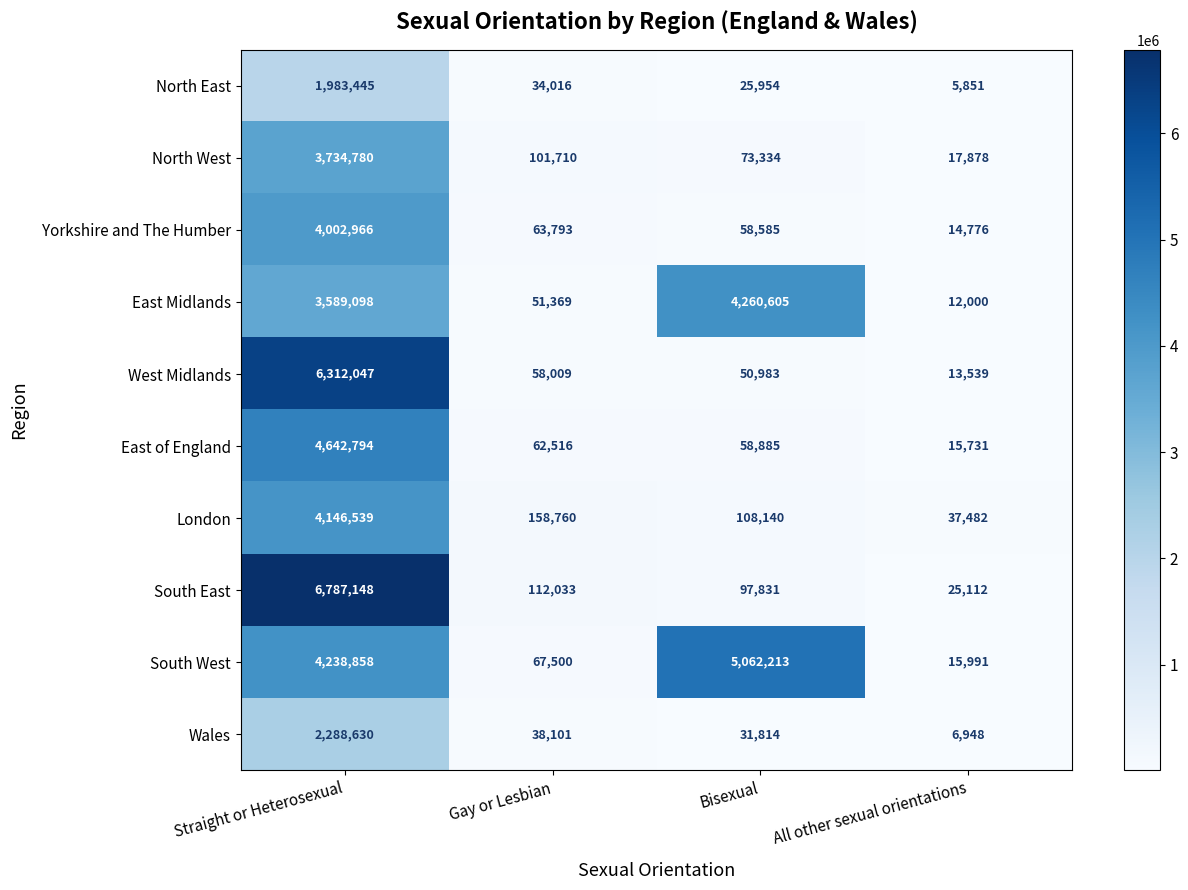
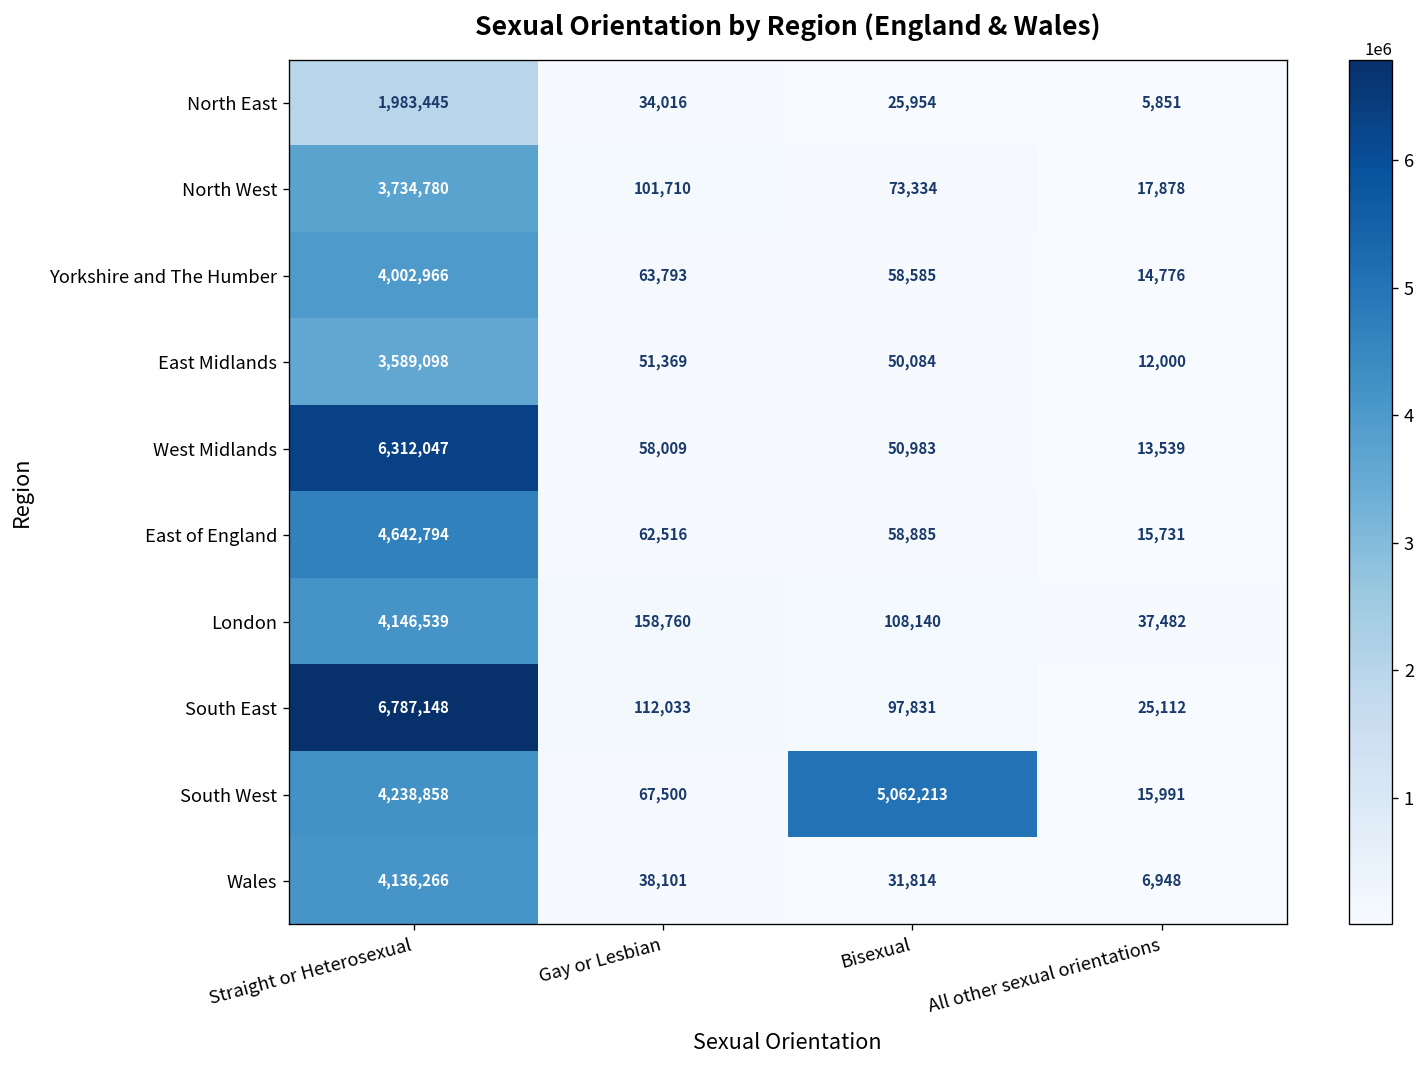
  {
    "North East": {
      "Straight or Heterosexual": "1,983,445",
      "Gay or Lesbian": "34,016",
      "Bisexual": "25,954",
      "All other sexual orientations": "5,851"
    },
    "North West": {
      "Straight or Heterosexual": "3,734,780",
      "Gay or Lesbian": "101,710",
      "Bisexual": "73,334",
      "All other sexual orientations": "17,878"
    },
    "Yorkshire and The Humber": {
      "Straight or Heterosexual": "4,002,966",
      "Gay or Lesbian": "63,793",
      "Bisexual": "58,585",
      "All other sexual orientations": "14,776"
    },
    "East Midlands": {
      "Straight or Heterosexual": "3,589,098",
      "Gay or Lesbian": "51,369",
-     "Bisexual": "4,260,605",
+     "Bisexual": "50,084",
      "All other sexual orientations": "12,000"
    },
    "West Midlands": {
      "Straight or Heterosexual": "6,312,047",
      "Gay or Lesbian": "58,009",
      "Bisexual": "50,983",
      "All other sexual orientations": "13,539"
    },
    "East of England": {
      "Straight or Heterosexual": "4,642,794",
      "Gay or Lesbian": "62,516",
      "Bisexual": "58,885",
      "All other sexual orientations": "15,731"
    },
    "London": {
      "Straight or Heterosexual": "4,146,539",
      "Gay or Lesbian": "158,760",
      "Bisexual": "108,140",
      "All other sexual orientations": "37,482"
    },
    "South East": {
      "Straight or Heterosexual": "6,787,148",
      "Gay or Lesbian": "112,033",
      "Bisexual": "97,831",
      "All other sexual orientations": "25,112"
    },
    "South West": {
      "Straight or Heterosexual": "4,238,858",
      "Gay or Lesbian": "67,500",
      "Bisexual": "5,062,213",
      "All other sexual orientations": "15,991"
    },
    "Wales": {
-     "Straight or Heterosexual": "2,288,630",
+     "Straight or Heterosexual": "4,136,266",
      "Gay or Lesbian": "38,101",
      "Bisexual": "31,814",
      "All other sexual orientations": "6,948"
    }
  }
